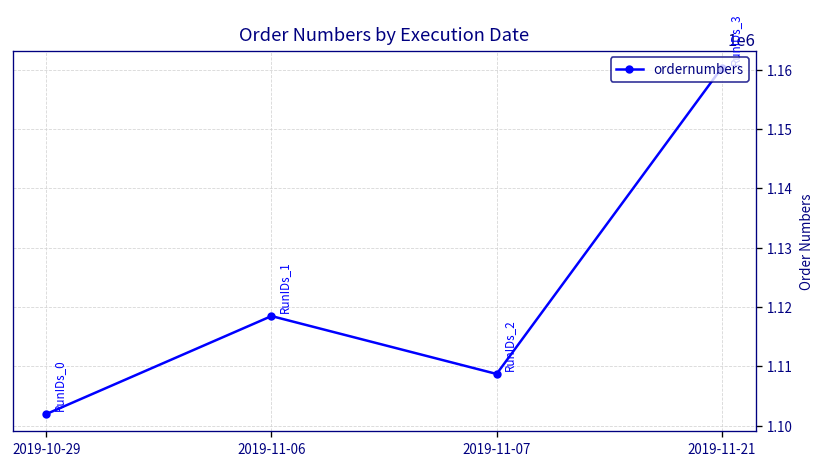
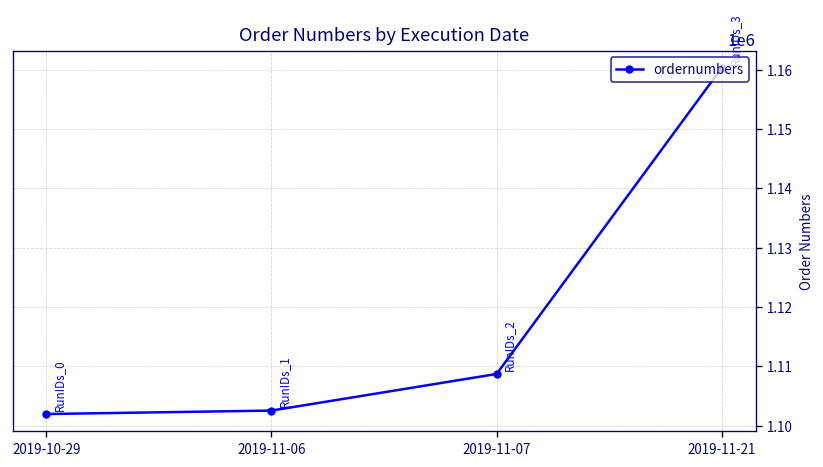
  {
-   "2019-11-06": 1118000
+   "2019-11-06": 1103000
  }
